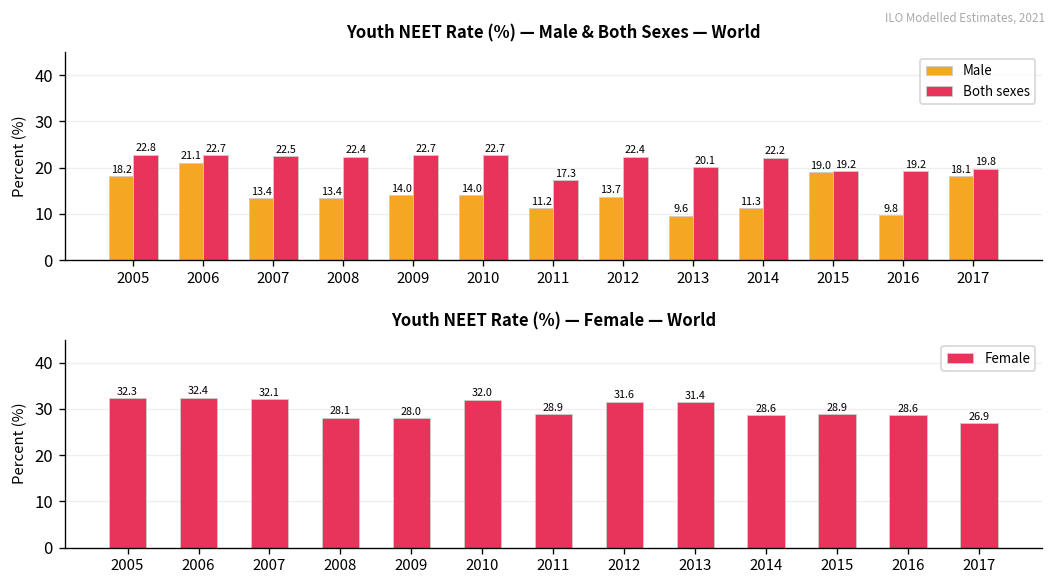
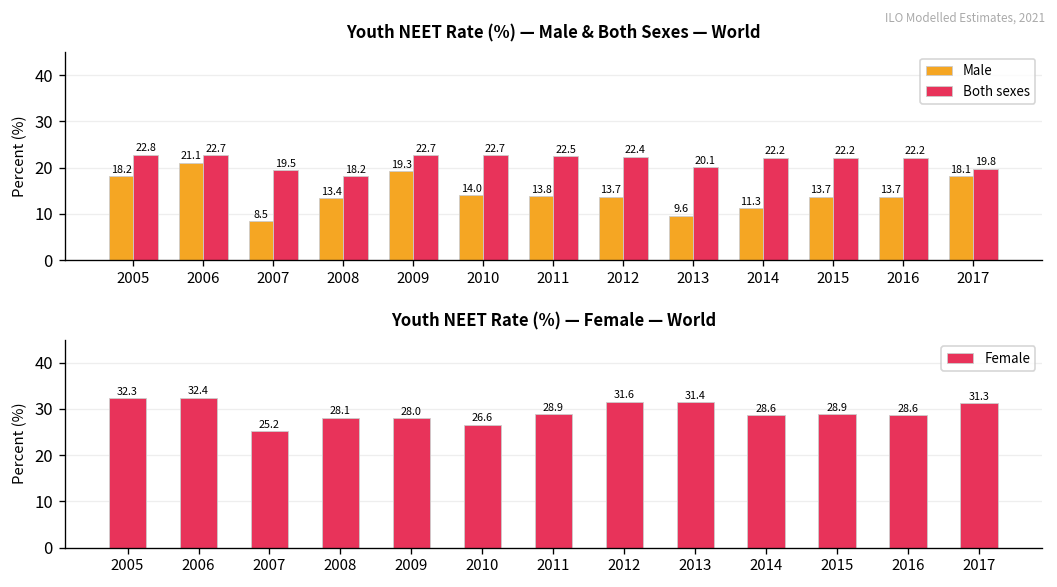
  {
    "Youth NEET Rate (%) — Male & Both Sexes — World": {
      "Male": {
        "2005": 18.2,
        "2006": 21.1,
-       "2007": 13.4,
+       "2007": 8.5,
        "2008": 13.4,
-       "2009": 14.0,
+       "2009": 19.3,
        "2010": 14.0,
-       "2011": 11.2,
+       "2011": 13.8,
        "2012": 13.7,
        "2013": 9.6,
        "2014": 11.3,
-       "2015": 19.0,
-       "2016": 9.8,
+       "2015": 13.7,
+       "2016": 13.7,
        "2017": 18.1
      },
      "Both sexes": {
        "2005": 22.8,
        "2006": 22.7,
-       "2007": 22.5,
-       "2008": 22.4,
+       "2007": 19.5,
+       "2008": 18.2,
        "2009": 22.7,
        "2010": 22.7,
-       "2011": 17.3,
+       "2011": 22.5,
        "2012": 22.4,
        "2013": 20.1,
        "2014": 22.2,
-       "2015": 19.2,
-       "2016": 19.2,
+       "2015": 22.2,
+       "2016": 22.2,
        "2017": 19.8
      }
    },
    "Youth NEET Rate (%) — Female — World": {
      "2005": 32.3,
      "2006": 32.4,
-     "2007": 32.1,
+     "2007": 25.2,
      "2008": 28.1,
      "2009": 28.0,
-     "2010": 32.0,
+     "2010": 26.6,
      "2011": 28.9,
      "2012": 31.6,
      "2013": 31.4,
      "2014": 28.6,
      "2015": 28.9,
      "2016": 28.6,
-     "2017": 26.9
+     "2017": 31.3
    }
  }
